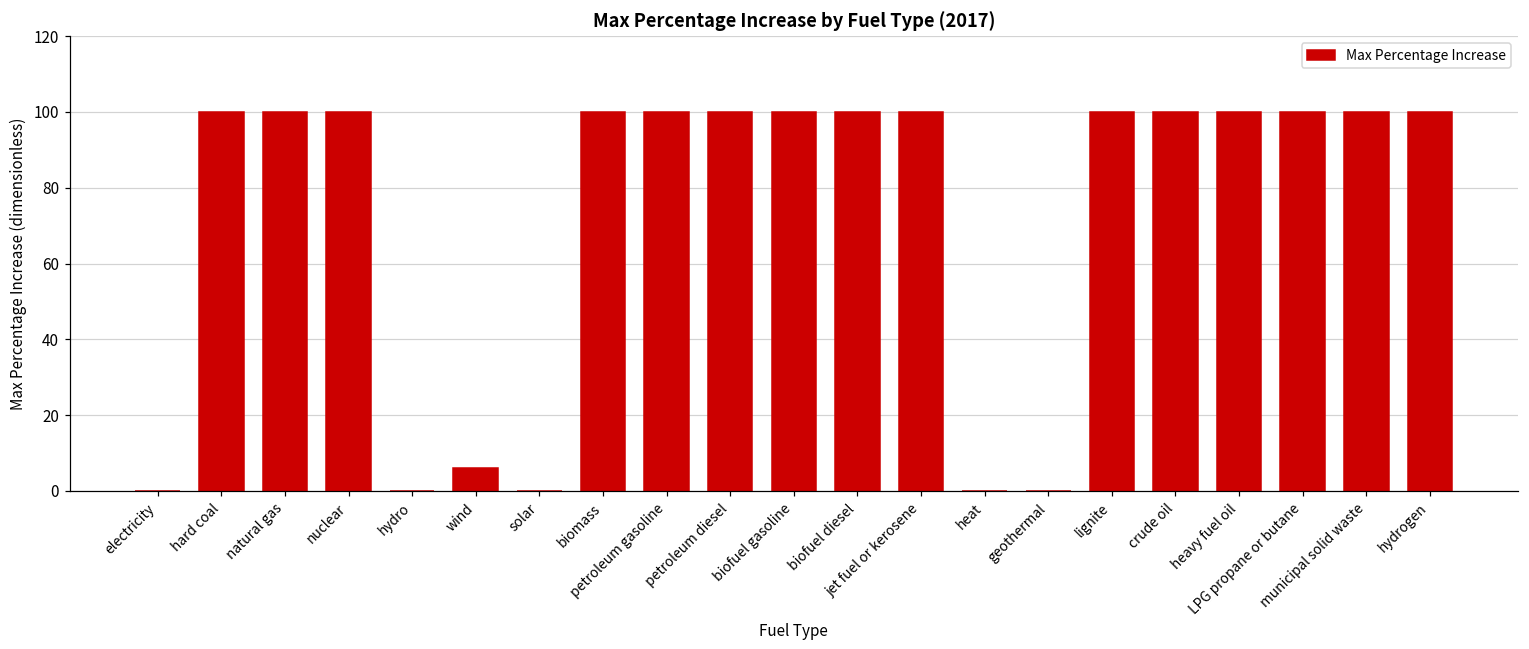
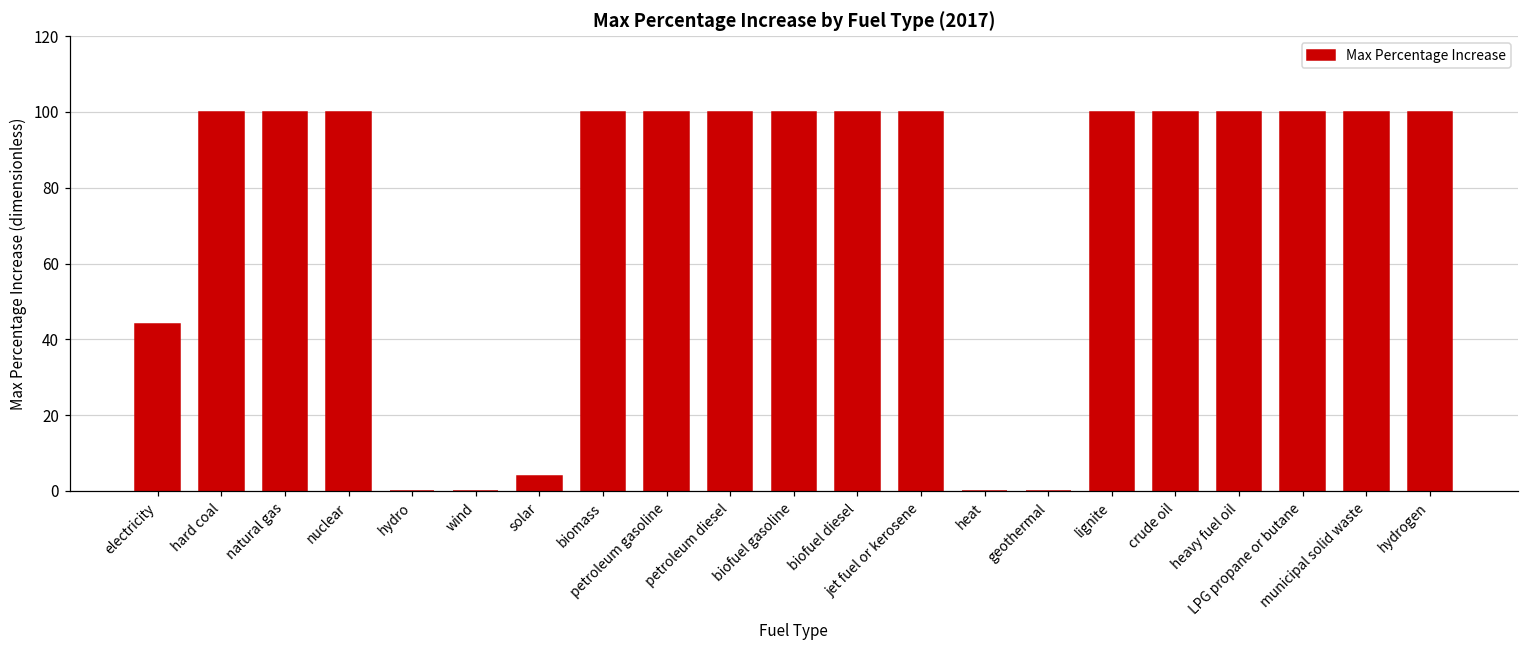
  {
-   "electricity": 0,
+   "electricity": 44,
    "hard coal": 100,
    "natural gas": 100,
    "nuclear": 100,
    "hydro": 0,
-   "wind": 6,
-   "solar": 0,
+   "wind": 0,
+   "solar": 4,
    "biomass": 100,
    "petroleum gasoline": 100,
    "petroleum diesel": 100,
    "biofuel gasoline": 100,
    "biofuel diesel": 100,
    "jet fuel or kerosene": 100,
    "heat": 0,
    "geothermal": 0,
    "lignite": 100,
    "crude oil": 100,
    "heavy fuel oil": 100,
    "LPG propane or butane": 100,
    "municipal solid waste": 100,
    "hydrogen": 100
  }
